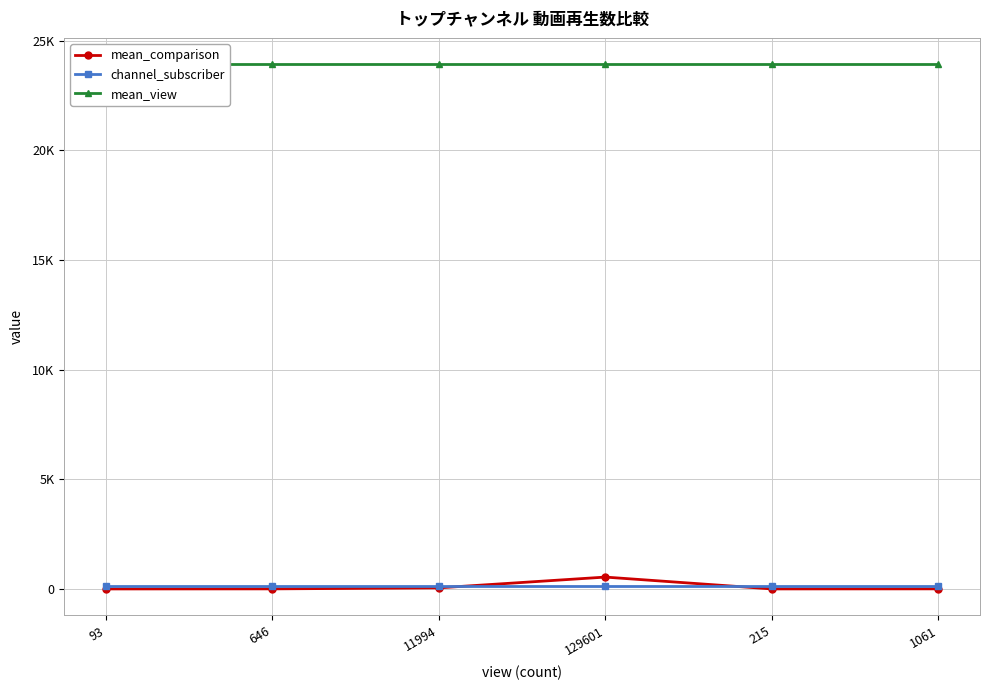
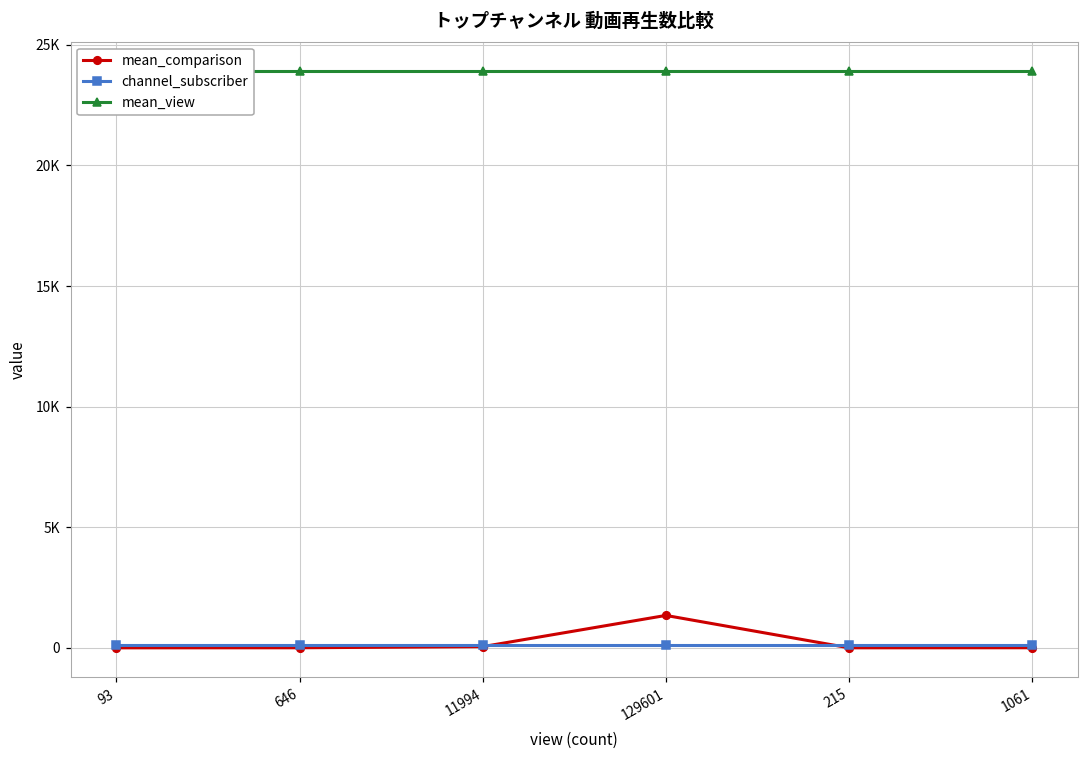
  {
    "mean_comparison": {
      "93": 0,
      "646": 0,
-     "129601": 500,
+     "129601": 1300,
      "215": 0,
      "1061": 0
    },
    "channel_subscriber": {
      "93": 100,
      "646": 100,
      "129601": 100,
      "215": 100,
      "1061": 100
    },
    "mean_view": {
      "646": 23900,
      "11994": 23900,
      "129601": 23900,
      "215": 23900,
      "1061": 23900
    }
  }
